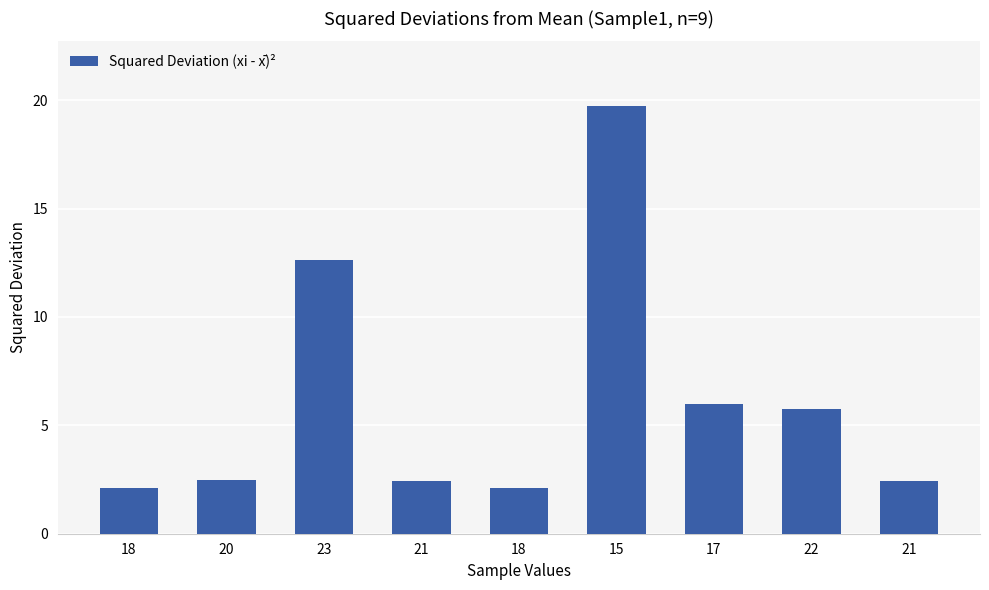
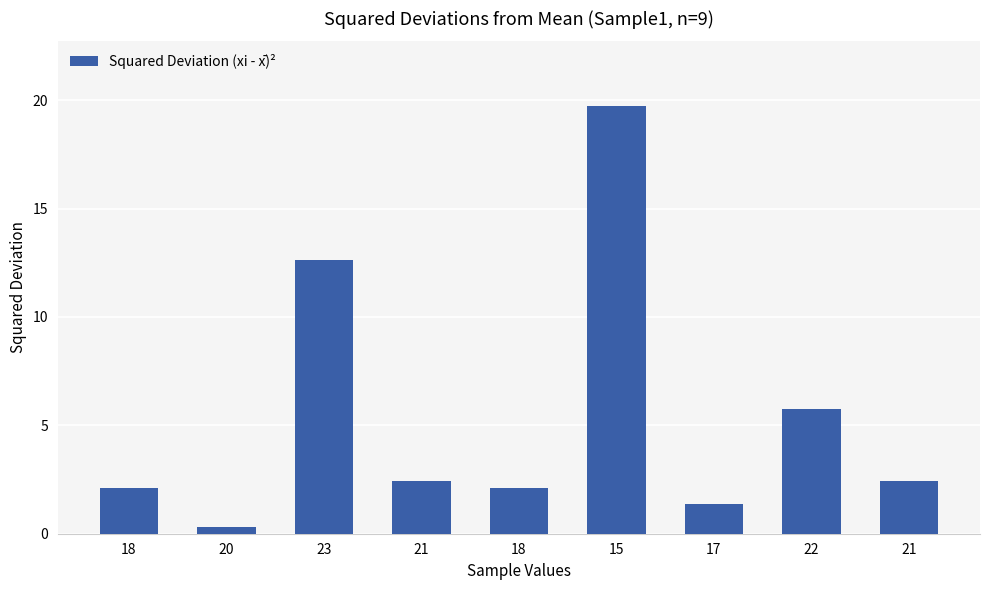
  {
-   "20": 2.5,
+   "20": 0.3,
    "23": 12.6,
    "15": 19.8,
-   "17": 6.0,
+   "17": 1.4,
    "22": 5.8
  }
